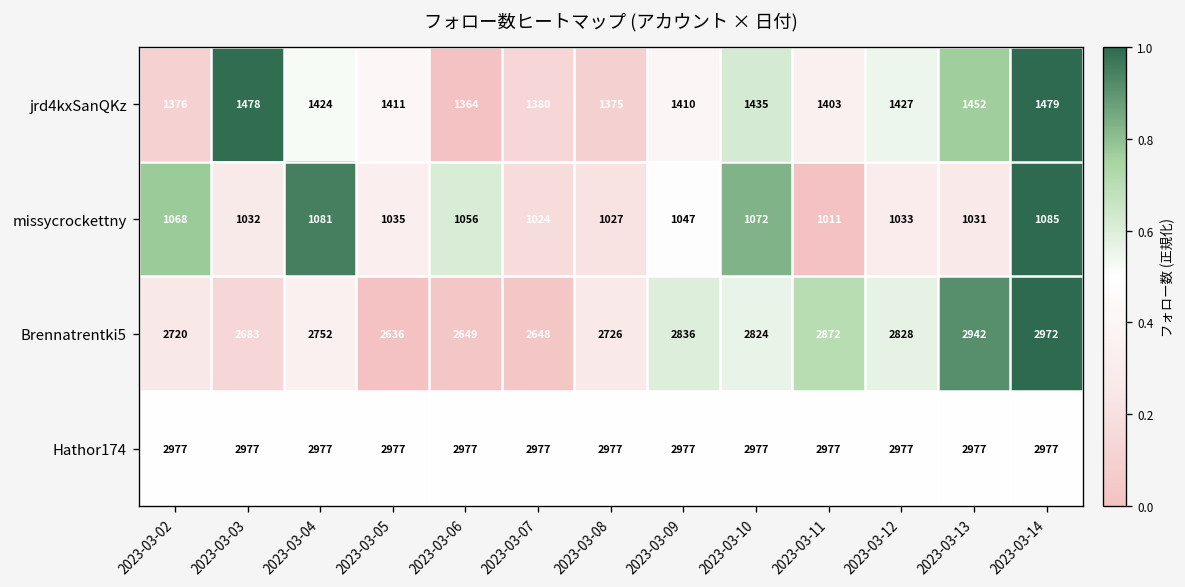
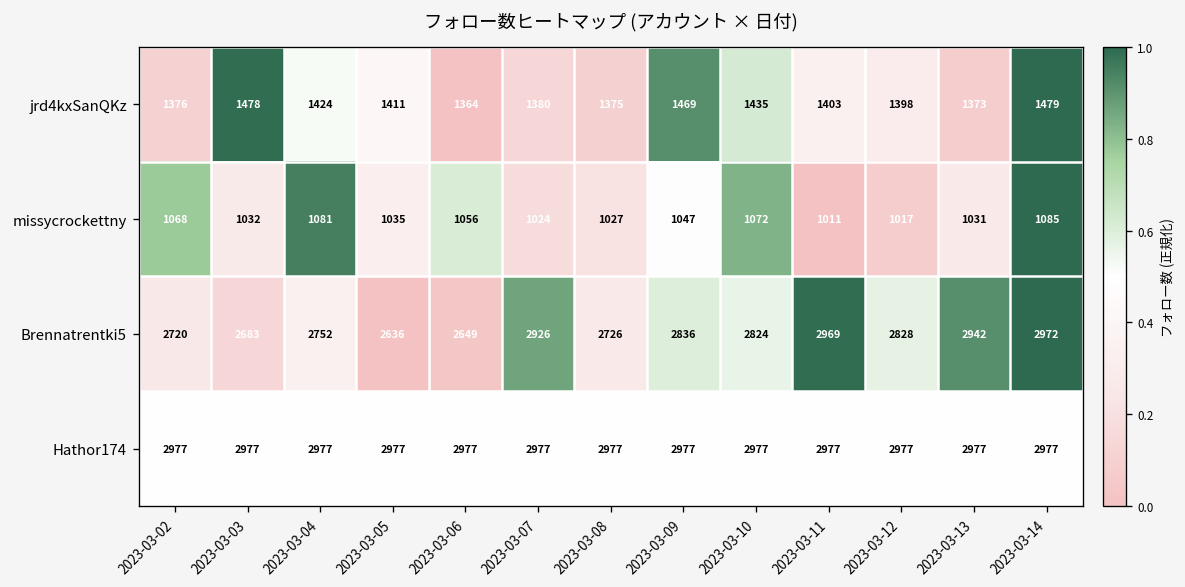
  {
    "jrd4kxSanQKz": {
      "2023-03-03": 1478,
      "2023-03-04": 1424,
      "2023-03-05": 1411,
      "2023-03-06": 1364,
-     "2023-03-09": 1410,
+     "2023-03-09": 1469,
      "2023-03-10": 1435,
      "2023-03-11": 1403,
-     "2023-03-12": 1427,
-     "2023-03-13": 1452,
+     "2023-03-12": 1398,
+     "2023-03-13": 1373,
      "2023-03-14": 1479
    },
    "missycrockettny": {
      "2023-03-02": 1068,
      "2023-03-03": 1032,
      "2023-03-04": 1081,
      "2023-03-05": 1035,
      "2023-03-06": 1056,
      "2023-03-08": 1027,
      "2023-03-09": 1047,
      "2023-03-10": 1072,
      "2023-03-11": 1011,
-     "2023-03-12": 1033,
+     "2023-03-12": 1017,
      "2023-03-13": 1031,
      "2023-03-14": 1085
    },
    "Brennatrentki5": {
      "2023-03-02": 2720,
      "2023-03-04": 2752,
      "2023-03-05": 2636,
      "2023-03-06": 2649,
-     "2023-03-07": 2648,
+     "2023-03-07": 2926,
      "2023-03-08": 2726,
      "2023-03-09": 2836,
      "2023-03-10": 2824,
-     "2023-03-11": 2872,
+     "2023-03-11": 2969,
      "2023-03-12": 2828,
      "2023-03-13": 2942,
      "2023-03-14": 2972
    },
    "Hathor174": {
      "2023-03-02": 2977,
      "2023-03-03": 2977,
      "2023-03-04": 2977,
      "2023-03-05": 2977,
      "2023-03-06": 2977,
      "2023-03-07": 2977,
      "2023-03-08": 2977,
      "2023-03-09": 2977,
      "2023-03-10": 2977,
      "2023-03-11": 2977,
      "2023-03-12": 2977,
      "2023-03-13": 2977,
      "2023-03-14": 2977
    }
  }
